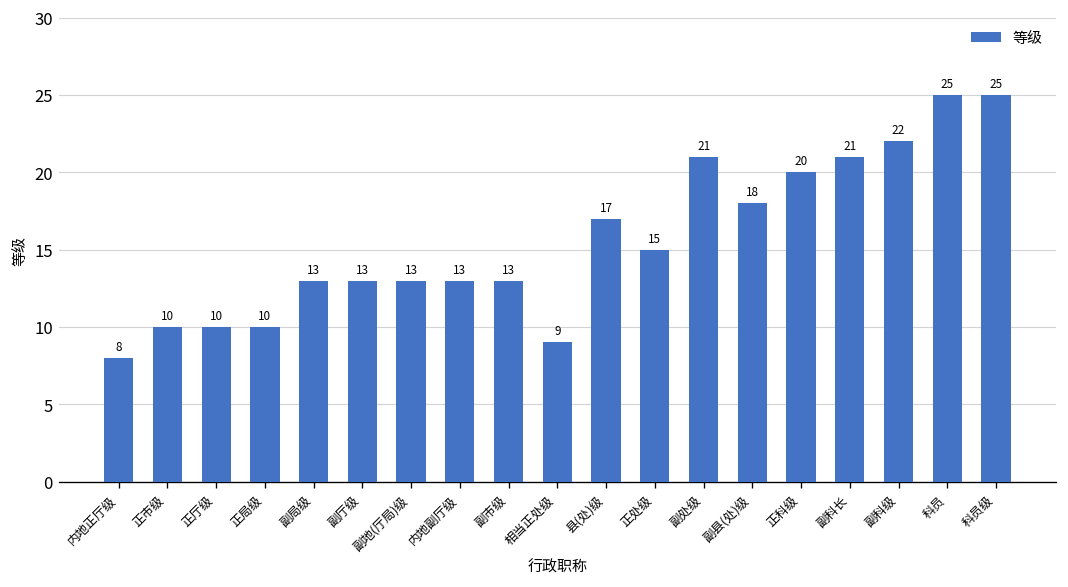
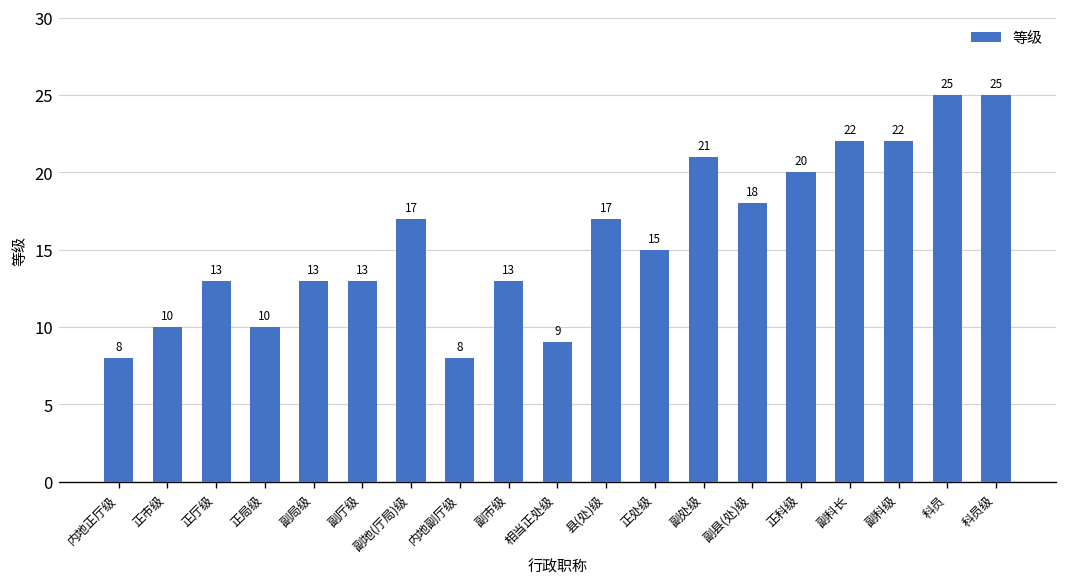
  {
    "内地正厅级": 8,
    "正市级": 10,
-   "正厅级": 10,
+   "正厅级": 13,
    "正局级": 10,
    "副局级": 13,
    "副厅级": 13,
-   "副地(厅局)级": 13,
-   "内地副厅级": 13,
+   "副地(厅局)级": 17,
+   "内地副厅级": 8,
    "副市级": 13,
    "相当正处级": 9,
    "县(处)级": 17,
    "正处级": 15,
    "副处级": 21,
    "副县(处)级": 18,
    "正科级": 20,
-   "副科长": 21,
+   "副科长": 22,
    "副科级": 22,
    "科员": 25,
    "科员级": 25
  }
